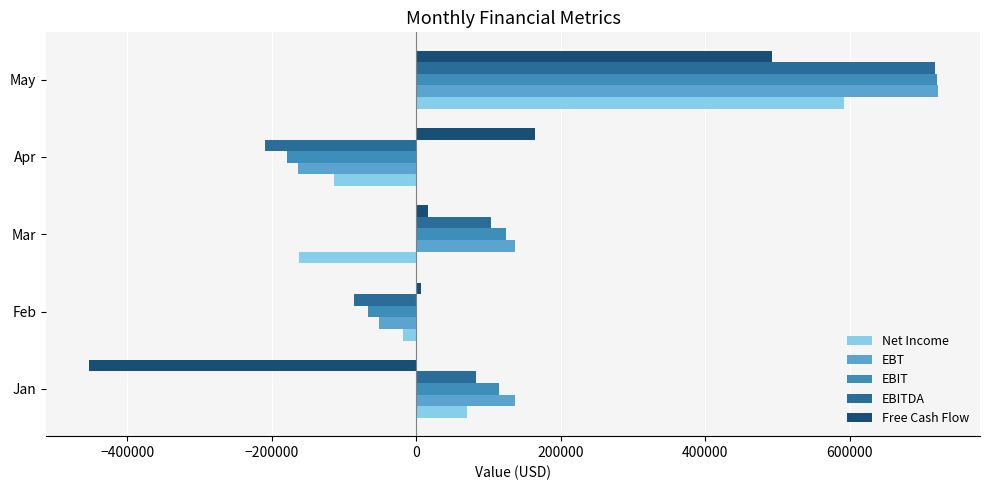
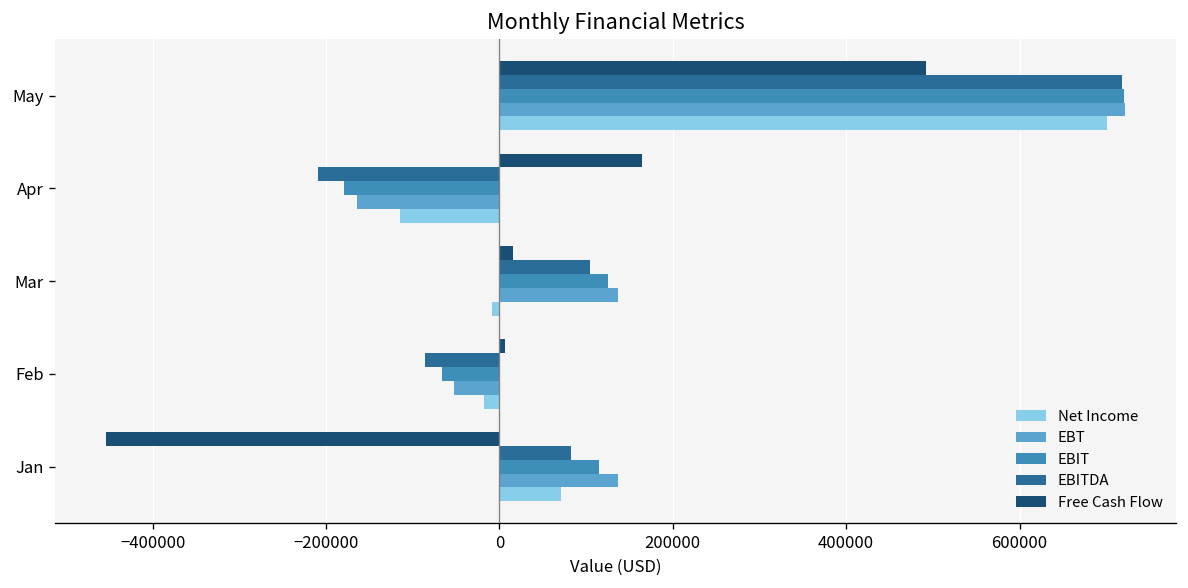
  {
    "Net Income": {
-     "May": 590000,
+     "May": 700000,
      "Apr": -110000,
-     "Mar": -160000,
+     "Mar": -10000,
      "Feb": -20000,
      "Jan": 70000
    }
  }
